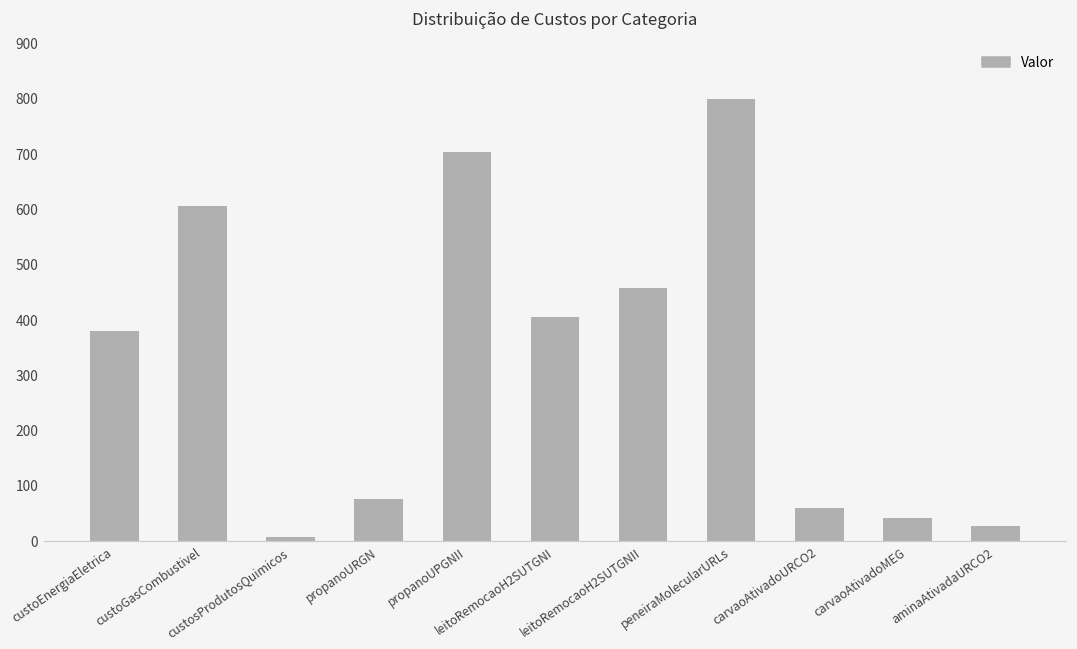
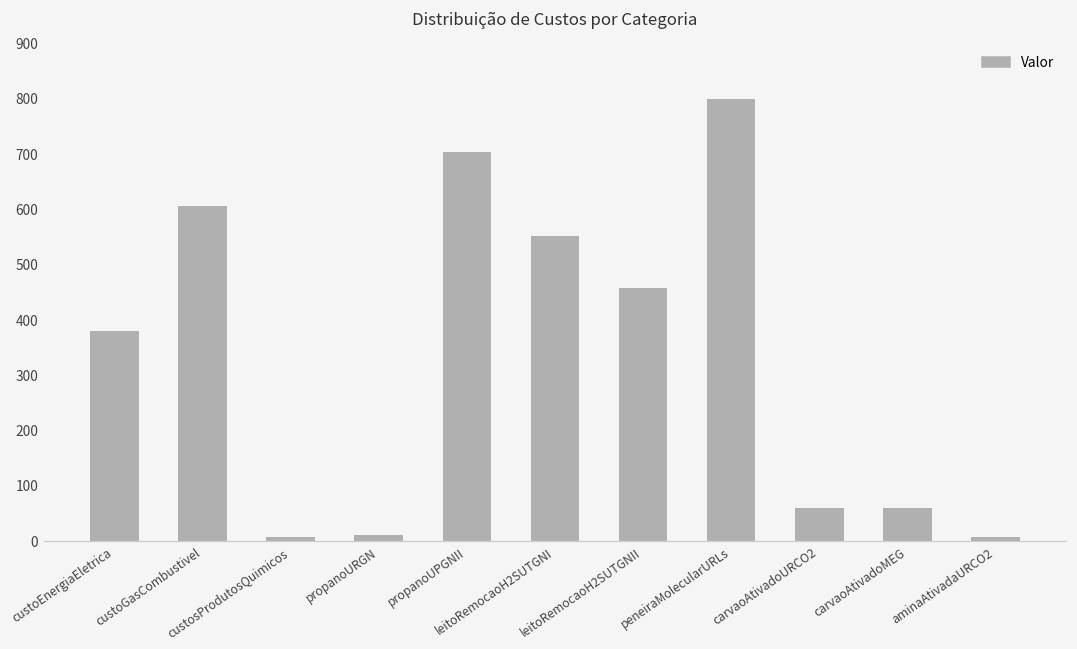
  {
    "custoEnergiaEletrica": 380,
    "custoGasCombustivel": 610,
    "custosProdutosQuimicos": 10,
-   "propanoURGN": 80,
+   "propanoURGN": 10,
    "propanoUPGNII": 700,
-   "leitoRemocaoH2SUTGNI": 410,
+   "leitoRemocaoH2SUTGNI": 550,
    "leitoRemocaoH2SUTGNII": 460,
    "peneiraMolecularURLs": 800,
    "carvaoAtivadoURCO2": 60,
-   "carvaoAtivadoMEG": 40,
-   "aminaAtivadaURCO2": 30
+   "carvaoAtivadoMEG": 60,
+   "aminaAtivadaURCO2": 10
  }
